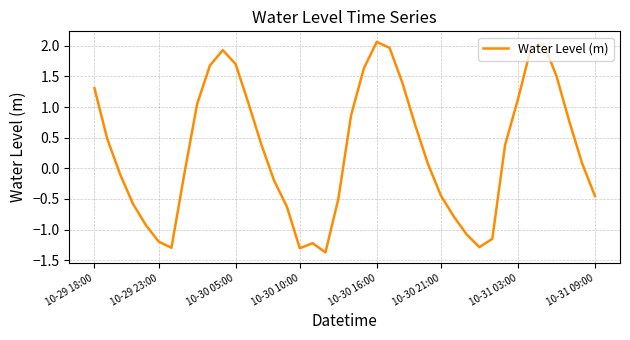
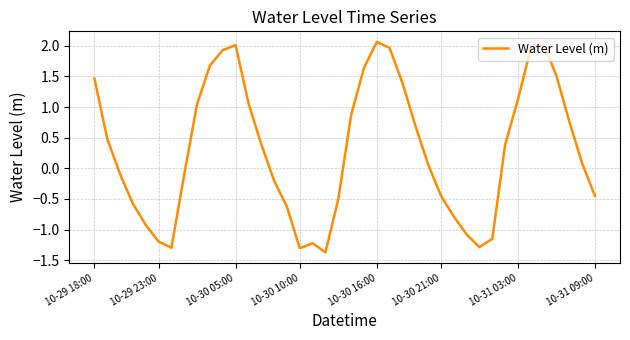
  {
-   "10-29 18:00": 1.3,
+   "10-29 18:00": 1.5,
    "10-29 23:00": -1.2,
-   "10-30 05:00": 1.7,
+   "10-30 05:00": 2.0,
    "10-30 10:00": -1.3,
    "10-30 16:00": 2.1,
    "10-30 21:00": -0.4,
    "10-31 03:00": 1.1,
    "10-31 09:00": -0.5
  }
